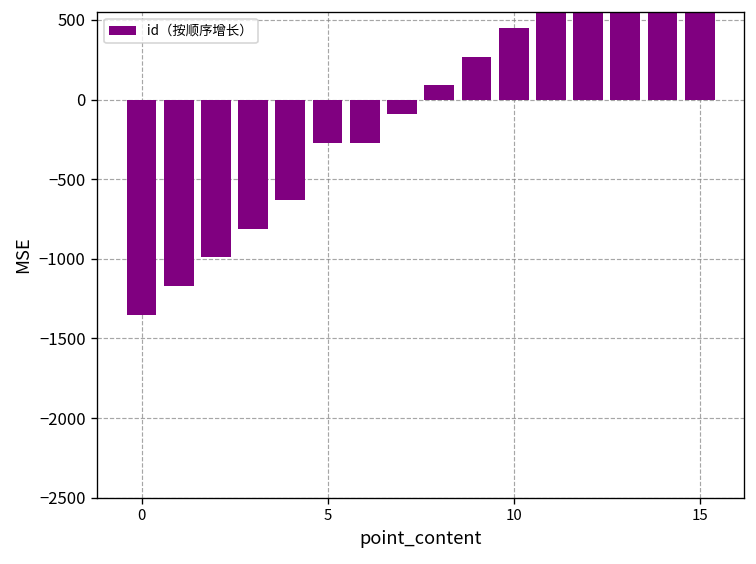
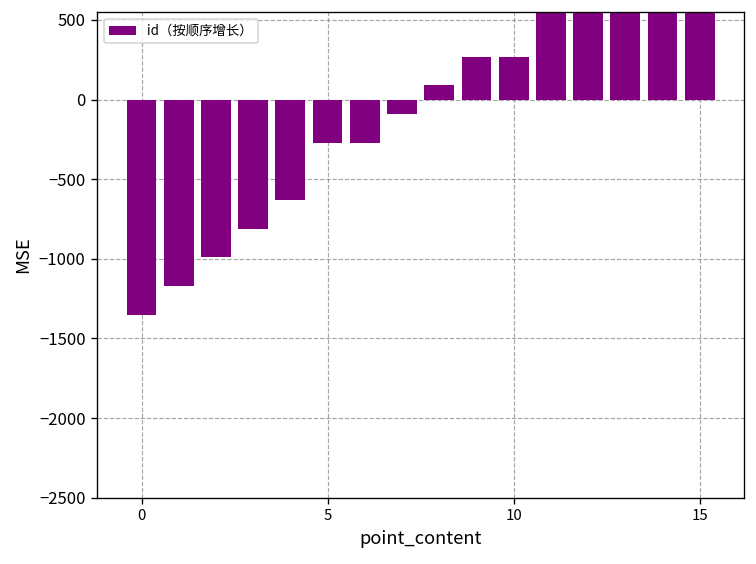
  {
    "0": -1350,
    "5": -270,
-   "10": 450
+   "10": 270
  }
